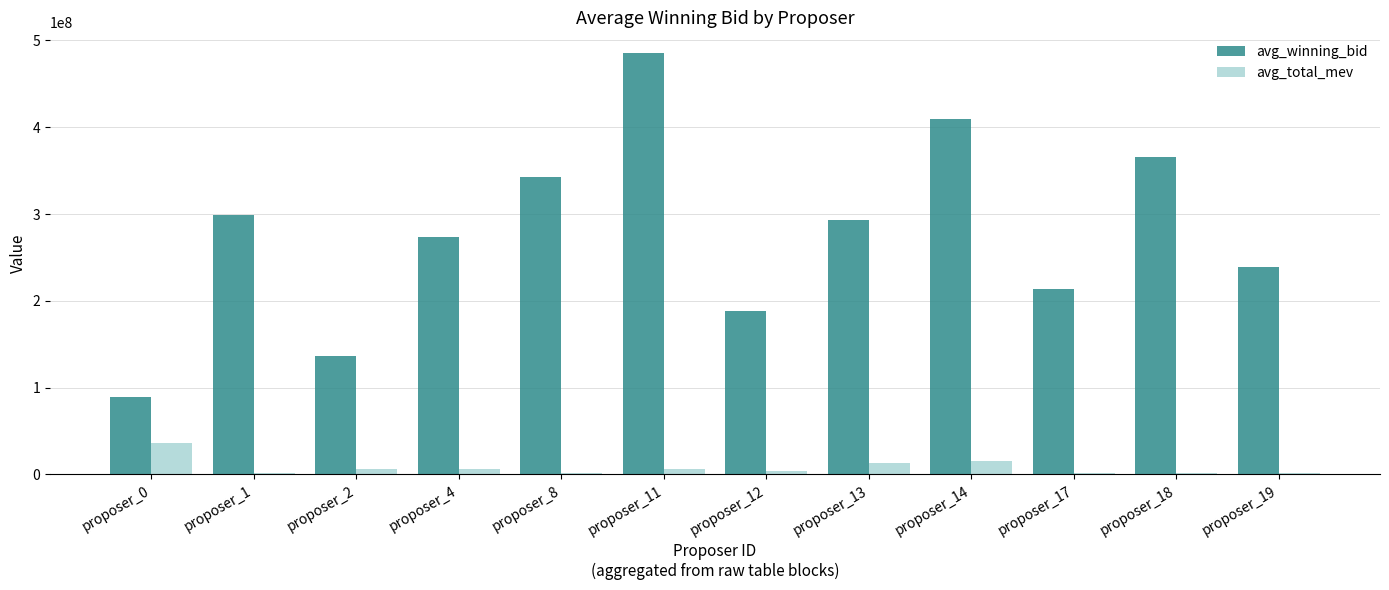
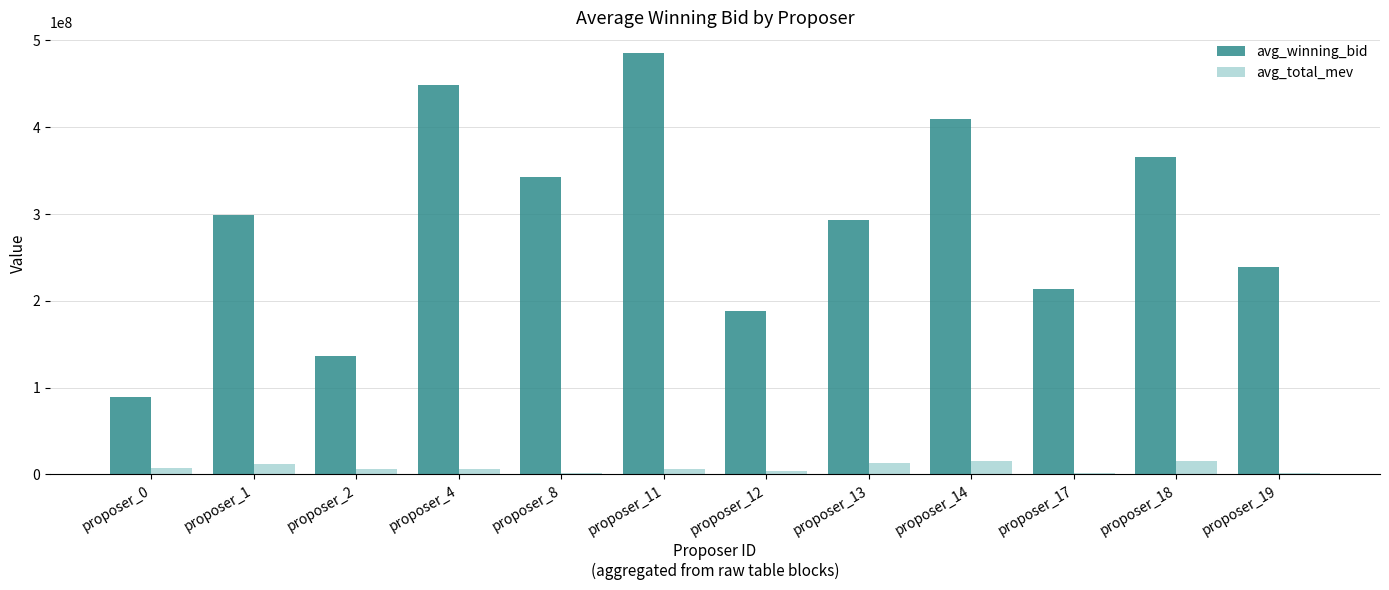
  {
    "avg_winning_bid": {
      "proposer_0": 90000000,
      "proposer_1": 300000000,
      "proposer_2": 140000000,
-     "proposer_4": 270000000,
+     "proposer_4": 450000000,
      "proposer_8": 340000000,
      "proposer_11": 490000000,
      "proposer_12": 190000000,
      "proposer_13": 290000000,
      "proposer_14": 410000000,
      "proposer_17": 210000000,
      "proposer_18": 370000000,
      "proposer_19": 240000000
    },
    "avg_total_mev": {
-     "proposer_0": 40000000,
-     "proposer_1": 0,
+     "proposer_0": 10000000,
+     "proposer_1": 10000000,
      "proposer_2": 10000000,
      "proposer_4": 10000000,
      "proposer_11": 10000000,
      "proposer_12": 0,
      "proposer_13": 10000000,
      "proposer_14": 20000000,
-     "proposer_18": 0
+     "proposer_18": 20000000
    }
  }
